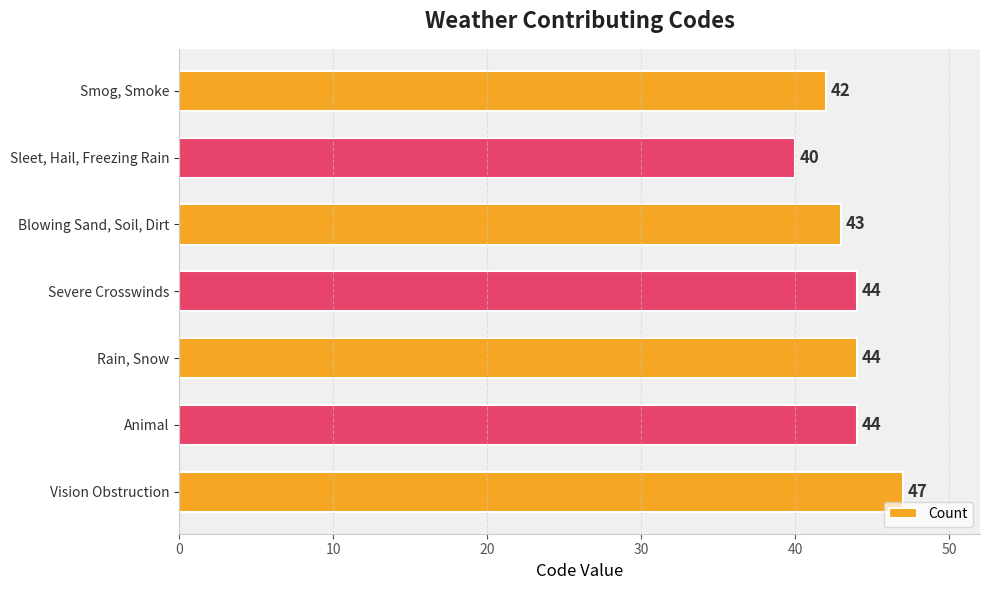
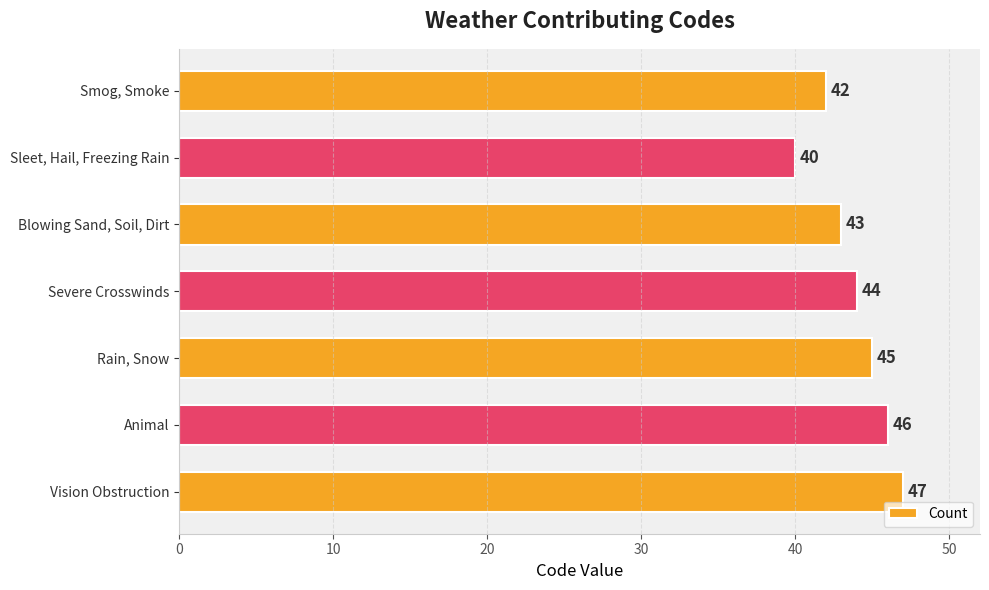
  {
    "Smog, Smoke": 42,
    "Sleet, Hail, Freezing Rain": 40,
    "Blowing Sand, Soil, Dirt": 43,
    "Severe Crosswinds": 44,
-   "Rain, Snow": 44,
-   "Animal": 44,
+   "Rain, Snow": 45,
+   "Animal": 46,
    "Vision Obstruction": 47
  }
